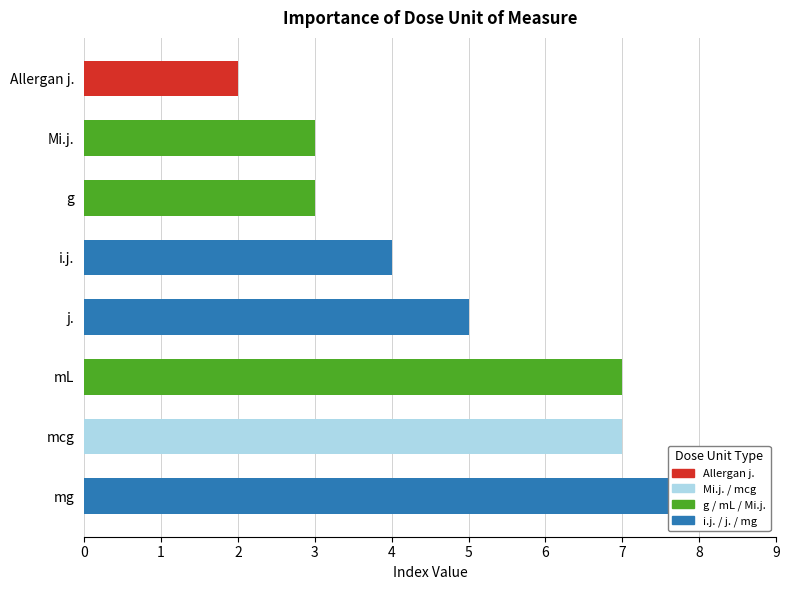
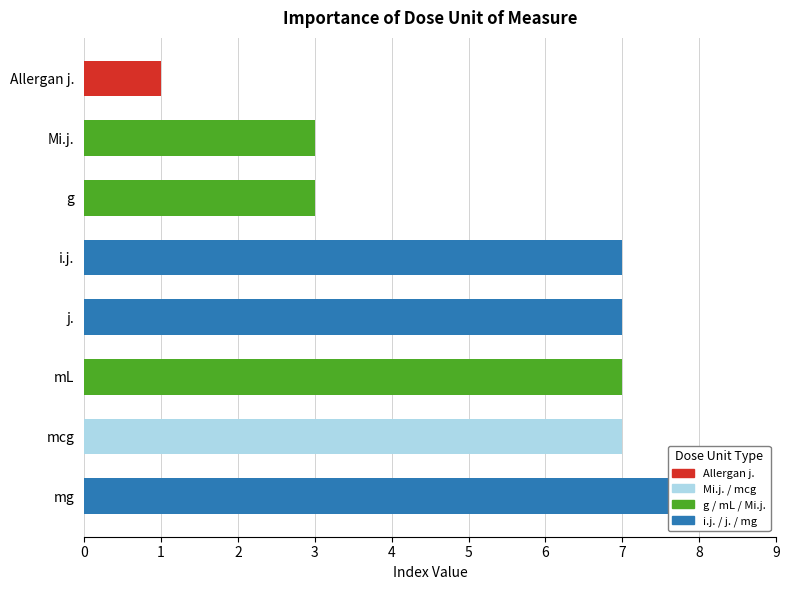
  {
-   "Allergan j.": 2,
+   "Allergan j.": 1,
    "Mi.j.": 3,
    "g": 3,
-   "i.j.": 4,
-   "j.": 5,
+   "i.j.": 7,
+   "j.": 7,
    "mL": 7,
    "mcg": 7
  }
